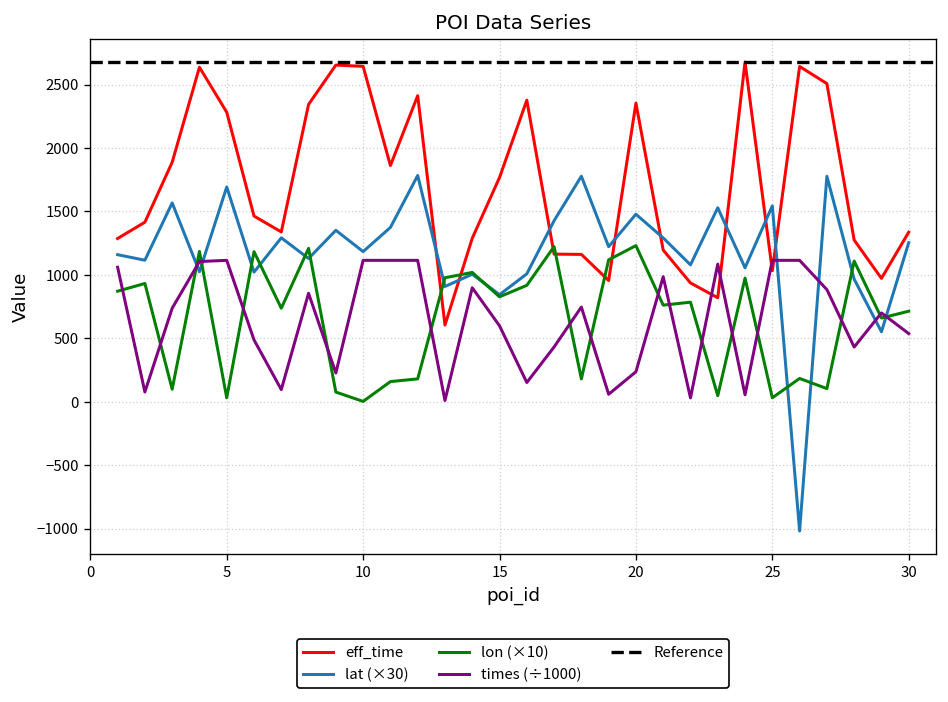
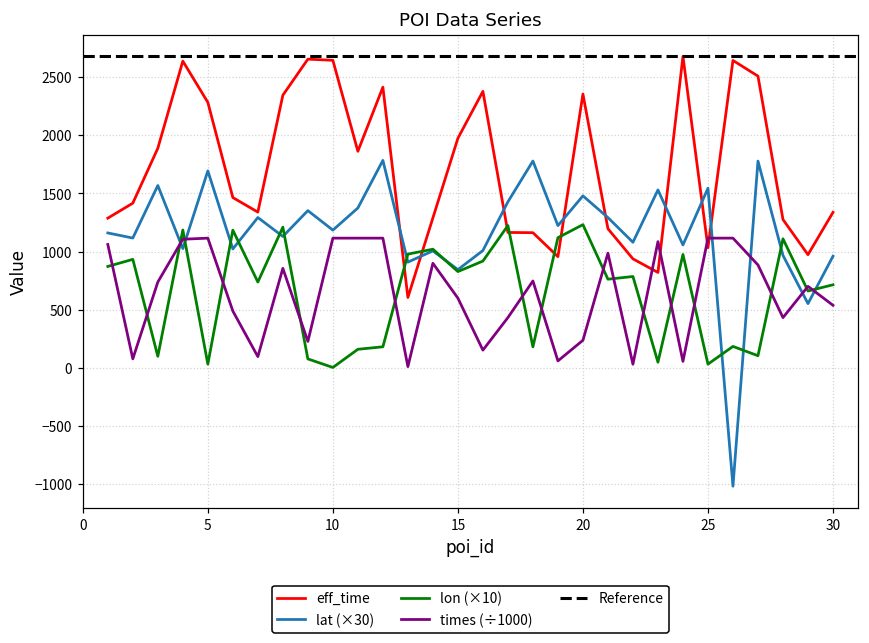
  {
    "eff_time": {
      "5": 2280,
      "10": 2640,
-     "15": 1770,
+     "15": 1970,
      "20": 2350,
      "25": 1030,
      "30": 1340
    },
    "lat (×30)": {
      "5": 1690,
      "10": 1180,
      "20": 1480,
      "25": 1540,
-     "30": 1250
+     "30": 960
    },
    "lon (×10)": {
      "5": 30,
      "10": 0,
      "20": 1230,
      "25": 30,
      "30": 710
    },
    "times (÷1000)": {
      "5": 1120,
      "10": 1120,
      "15": 600,
      "20": 240,
      "25": 1120,
      "30": 540
    }
  }
